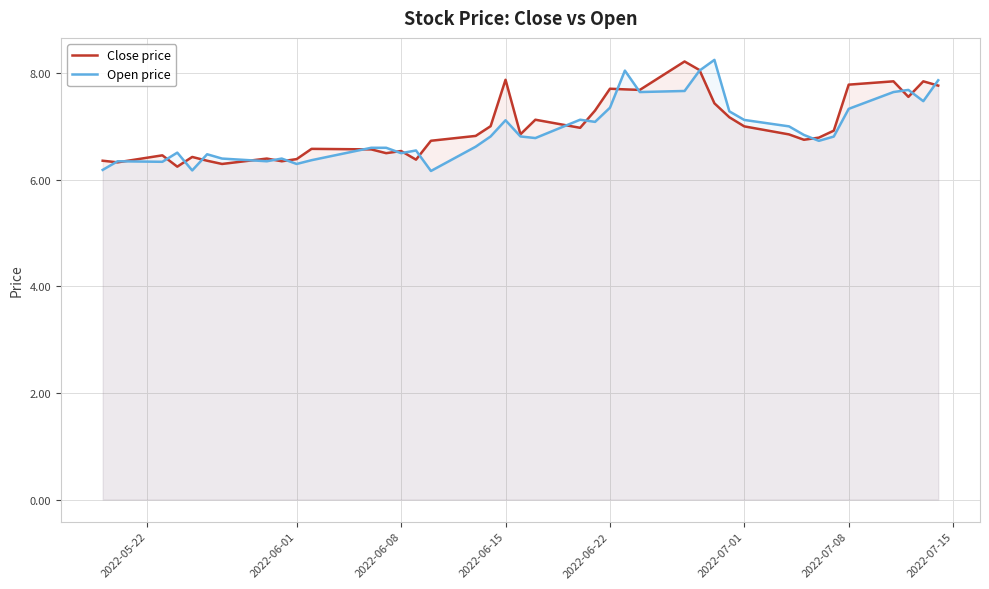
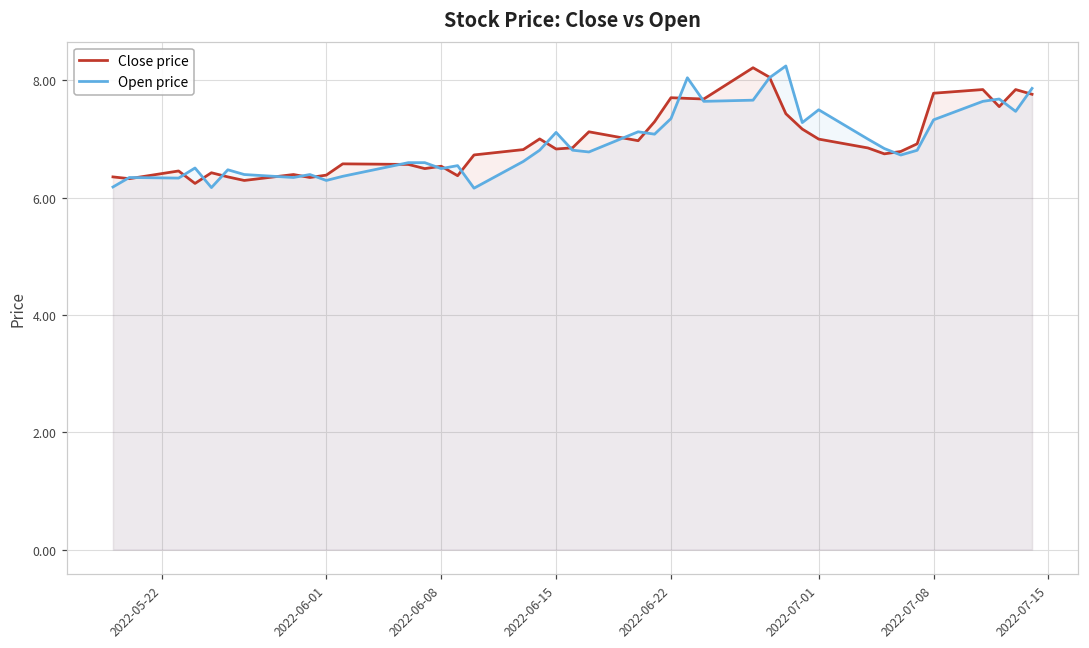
  {
    "Close price": {
      "2022-06-01": 6.4,
-     "2022-06-15": 7.9,
+     "2022-06-15": 6.8,
      "2022-06-22": 7.7,
      "2022-07-01": 7.0,
      "2022-07-08": 7.8
    },
    "Open price": {
      "2022-06-01": 6.3,
      "2022-06-15": 7.1,
      "2022-06-22": 7.3,
-     "2022-07-01": 7.1,
+     "2022-07-01": 7.5,
      "2022-07-08": 7.3
    }
  }
